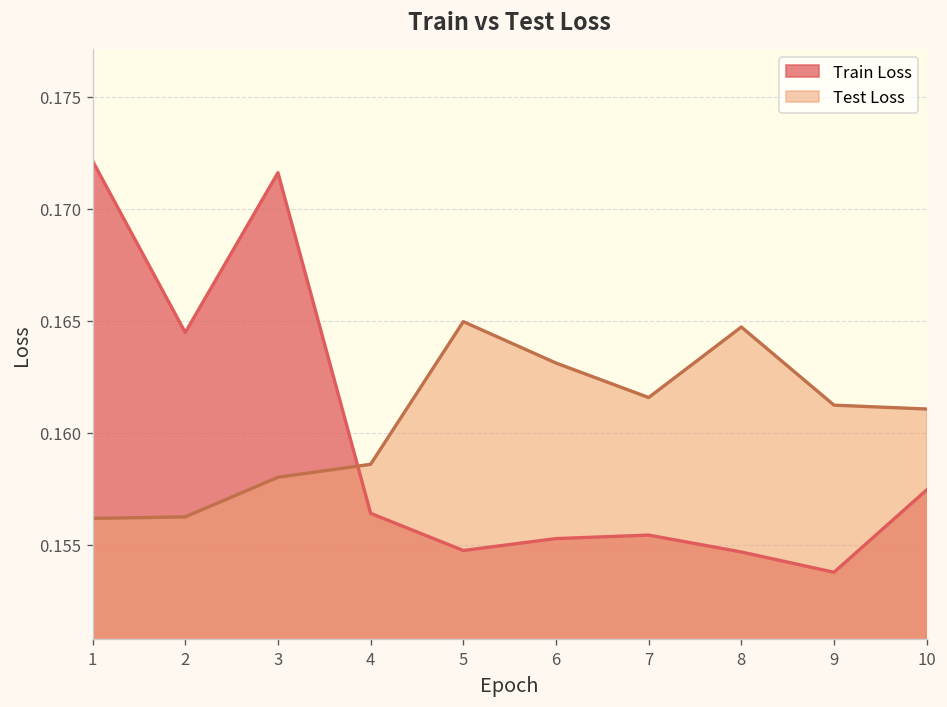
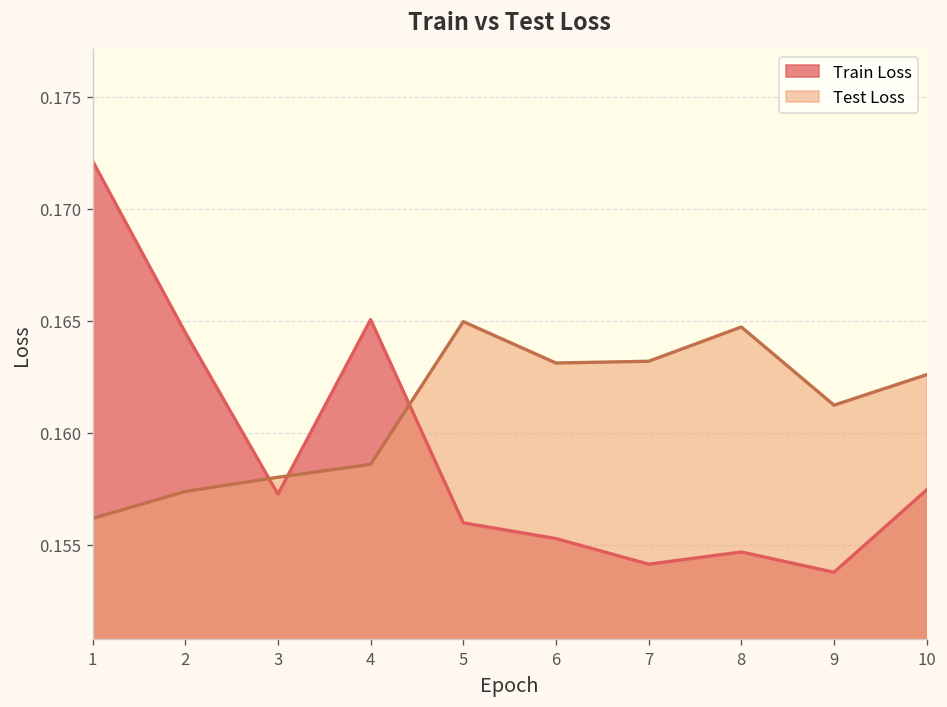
  {
    "Train Loss": {
      "1": 0.1721,
      "2": 0.1645,
-     "3": 0.1716,
-     "4": 0.1564,
-     "5": 0.1548,
+     "3": 0.1573,
+     "4": 0.1651,
+     "5": 0.1560,
      "6": 0.1553,
-     "7": 0.1554,
+     "7": 0.1541,
      "8": 0.1547,
      "9": 0.1538,
      "10": 0.1575
    },
    "Test Loss": {
      "1": 0.1562,
-     "2": 0.1563,
+     "2": 0.1574,
      "3": 0.1580,
      "4": 0.1586,
      "5": 0.1650,
      "6": 0.1631,
-     "7": 0.1616,
+     "7": 0.1632,
      "8": 0.1647,
      "9": 0.1612,
-     "10": 0.1611
+     "10": 0.1626
    }
  }
